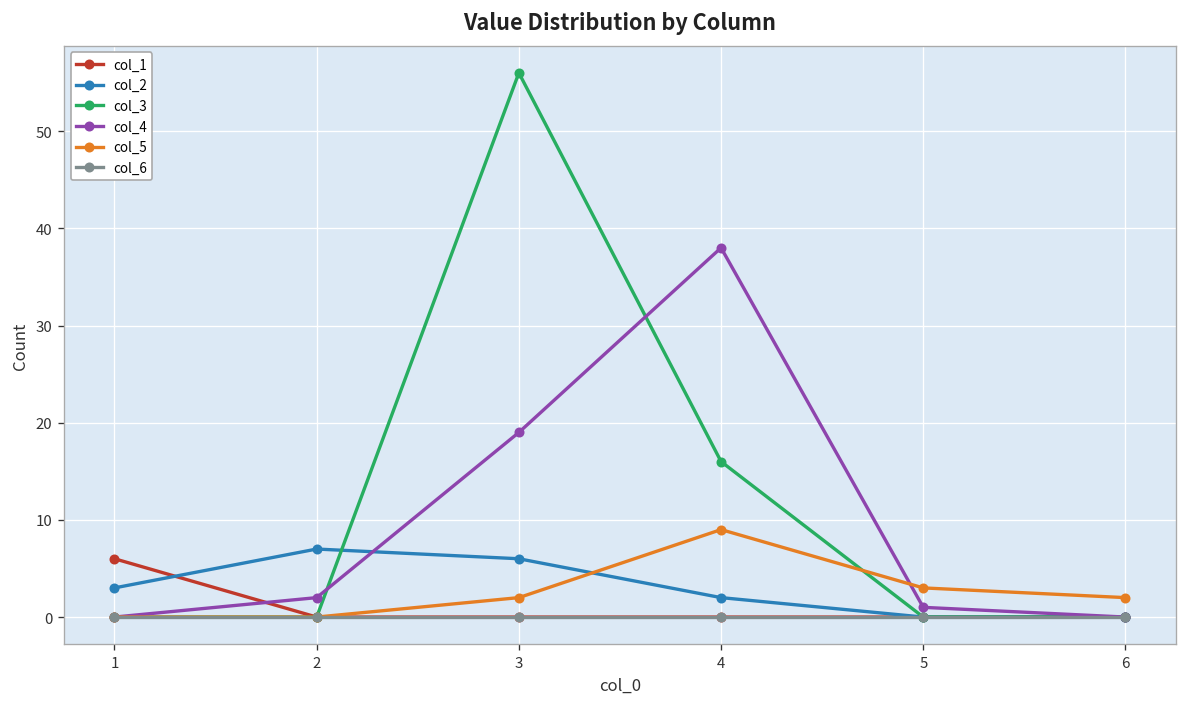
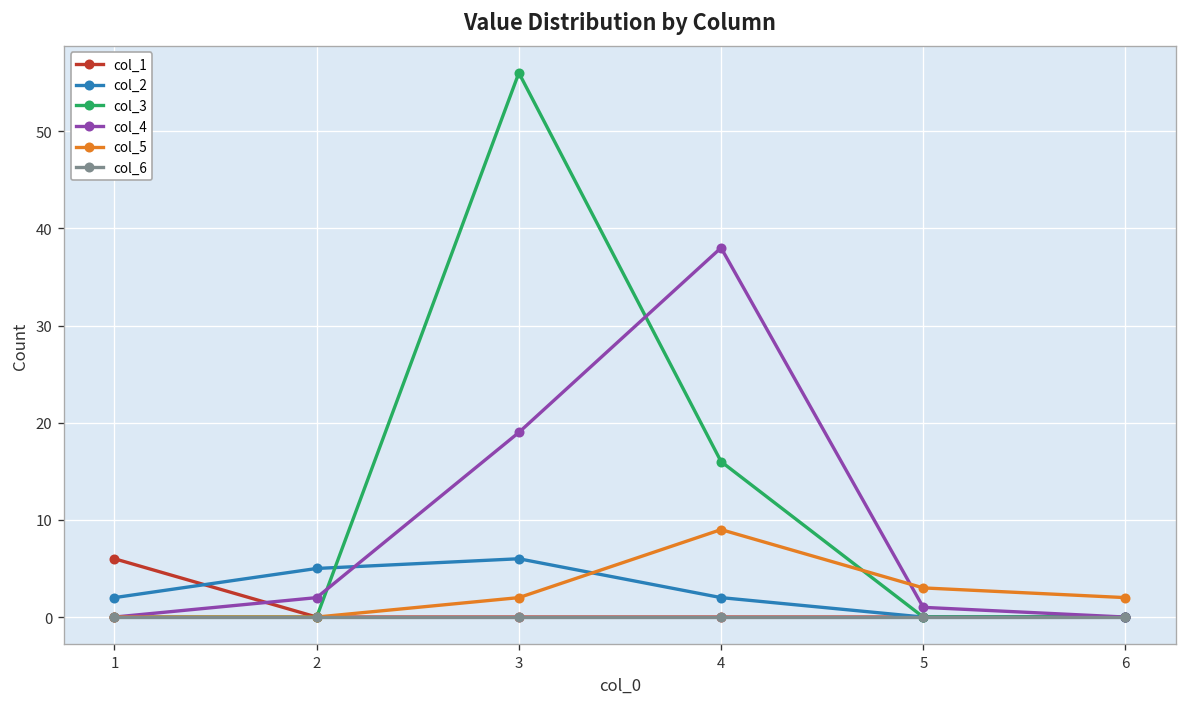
  {
    "col_1": {
      "1": 6
    },
    "col_2": {
-     "1": 3,
-     "2": 7,
+     "1": 2,
+     "2": 5,
      "3": 6,
      "4": 2
    },
    "col_3": {
      "3": 56,
      "4": 16
    },
    "col_4": {
      "2": 2,
      "3": 19,
      "4": 38,
      "5": 1
    },
    "col_5": {
      "3": 2,
      "4": 9,
      "5": 3,
      "6": 2
    }
  }
